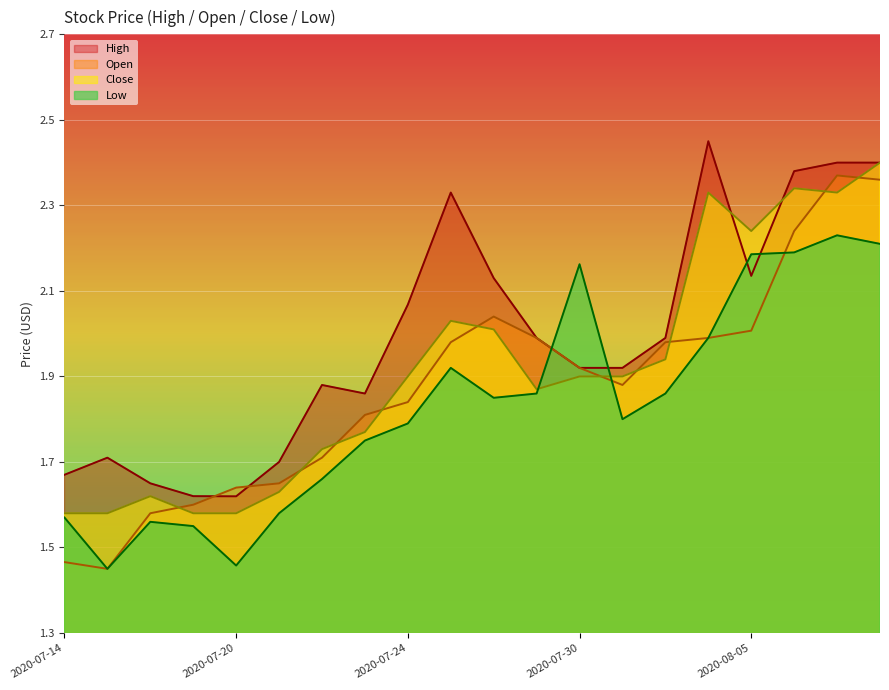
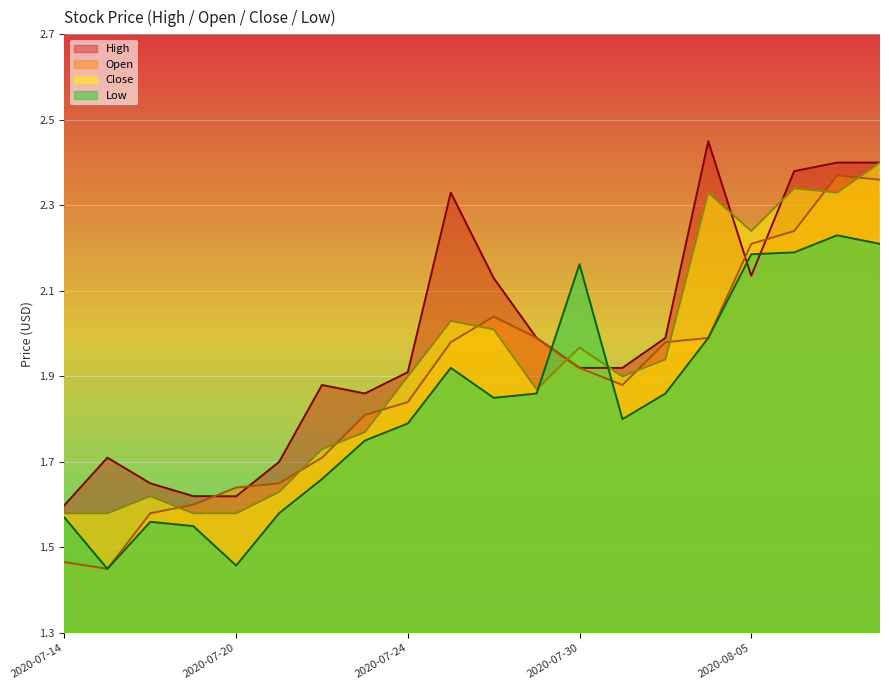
  {
    "High": {
-     "2020-07-14": 1.67,
+     "2020-07-14": 1.60,
      "2020-07-20": 1.62,
-     "2020-07-24": 2.07,
+     "2020-07-24": 1.91,
      "2020-08-05": 2.14
    },
    "Open": {
      "2020-07-14": 1.47,
      "2020-07-20": 1.64,
      "2020-07-24": 1.84,
-     "2020-08-05": 2.01
+     "2020-08-05": 2.21
    },
    "Close": {
      "2020-07-14": 1.58,
      "2020-07-20": 1.58,
      "2020-07-24": 1.90,
-     "2020-07-30": 1.90,
+     "2020-07-30": 1.97,
      "2020-08-05": 2.24
    },
    "Low": {
      "2020-07-14": 1.57,
      "2020-07-20": 1.46,
      "2020-07-24": 1.79,
      "2020-07-30": 2.16,
      "2020-08-05": 2.19
    }
  }
